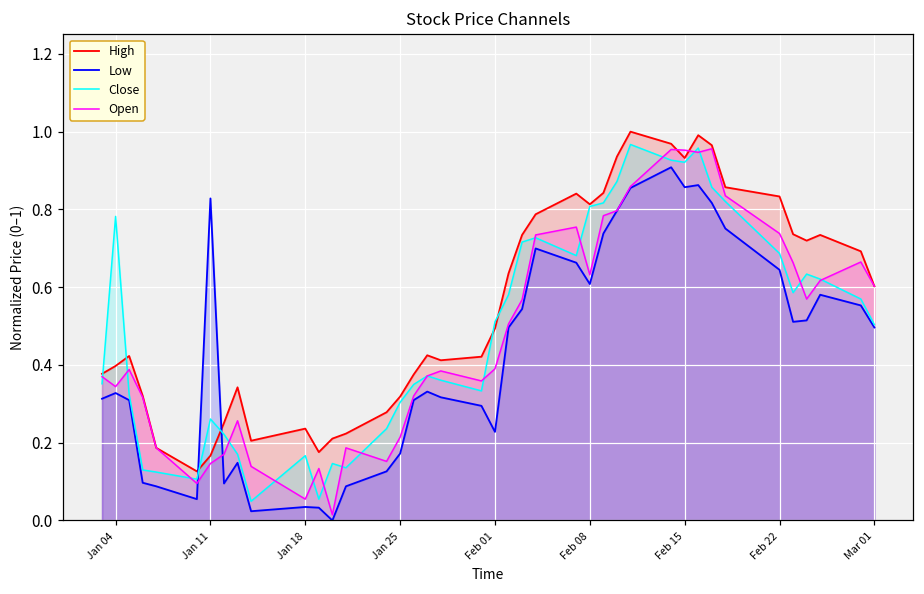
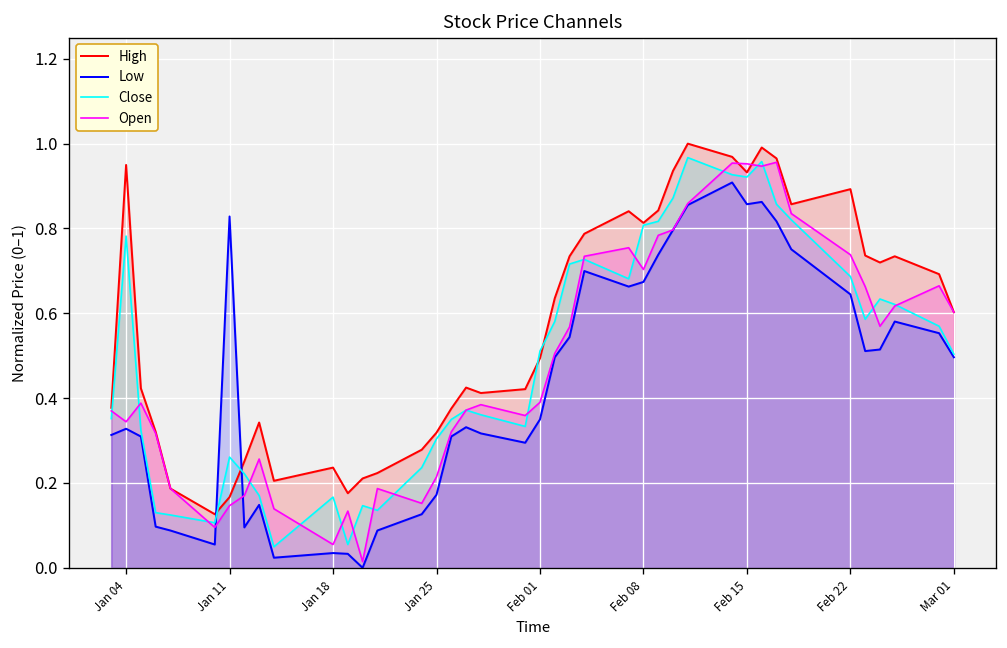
  {
    "High": {
-     "Jan 04": 0.40,
+     "Jan 04": 0.95,
      "Jan 11": 0.17,
      "Jan 18": 0.24,
      "Jan 25": 0.32,
      "Feb 01": 0.49,
      "Feb 15": 0.93,
-     "Feb 22": 0.83
+     "Feb 22": 0.89
    },
    "Low": {
      "Jan 04": 0.33,
      "Jan 11": 0.83,
      "Jan 18": 0.03,
      "Jan 25": 0.17,
-     "Feb 01": 0.23,
-     "Feb 08": 0.61,
+     "Feb 01": 0.35,
+     "Feb 08": 0.67,
      "Feb 15": 0.86,
      "Feb 22": 0.64,
      "Mar 01": 0.50
    },
    "Close": {
      "Jan 04": 0.78,
      "Jan 11": 0.26,
      "Jan 18": 0.17,
      "Jan 25": 0.30,
      "Feb 01": 0.51,
      "Feb 15": 0.92,
      "Feb 22": 0.69,
      "Mar 01": 0.50
    },
    "Open": {
      "Jan 04": 0.34,
      "Jan 11": 0.15,
      "Jan 18": 0.05,
      "Jan 25": 0.21,
      "Feb 01": 0.39,
-     "Feb 08": 0.63,
+     "Feb 08": 0.70,
      "Feb 15": 0.95,
      "Feb 22": 0.74
    }
  }
